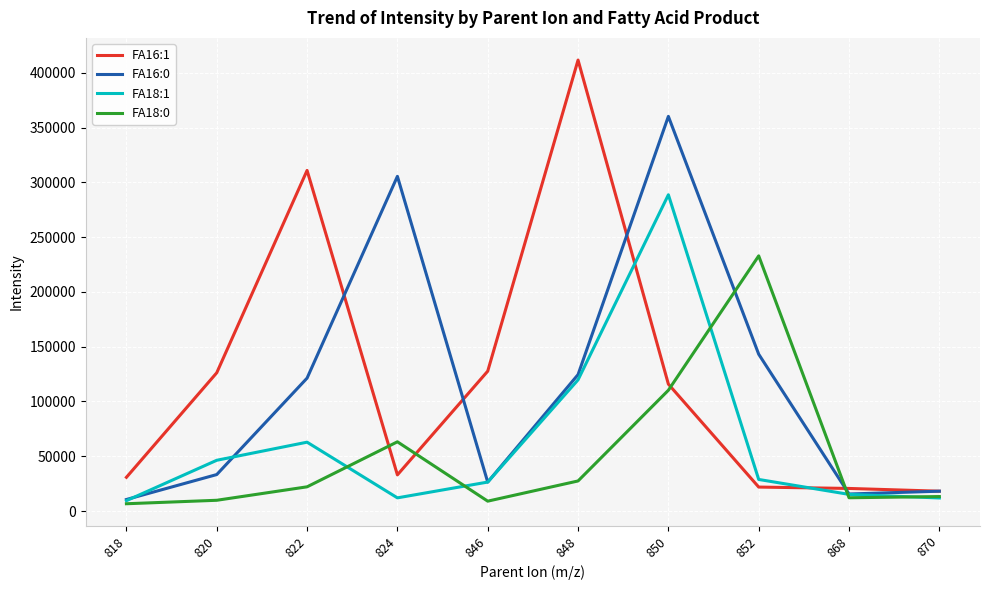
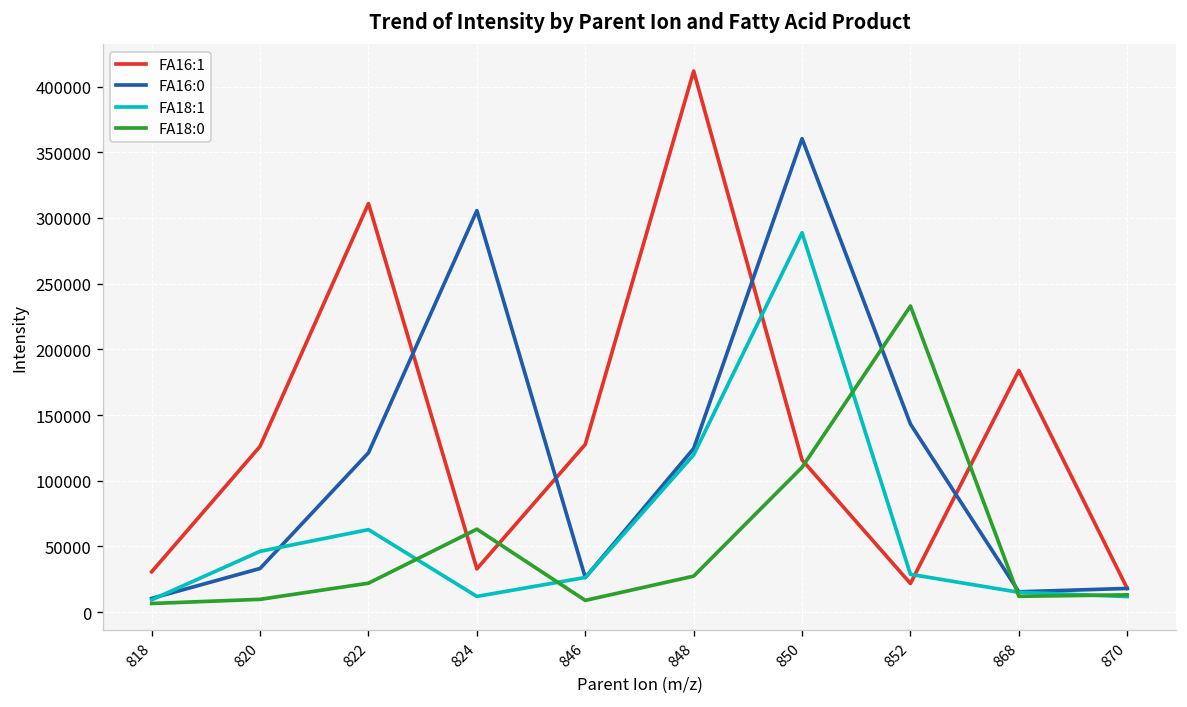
  {
    "FA16:1": {
      "818": 31000,
      "820": 126000,
      "822": 311000,
      "824": 33000,
      "846": 128000,
      "848": 412000,
      "850": 116000,
      "852": 22000,
-     "868": 21000
+     "868": 184000
    },
    "FA16:0": {
      "820": 33000,
      "822": 121000,
      "824": 306000,
      "848": 125000,
      "850": 360000,
      "852": 143000
    },
    "FA18:1": {
      "820": 46000,
      "822": 63000,
      "824": 12000,
      "848": 120000,
      "850": 289000,
      "852": 29000
    },
    "FA18:0": {
      "818": 7000,
      "820": 10000,
      "822": 22000,
      "824": 63000,
      "846": 9000,
      "848": 27000,
      "850": 110000,
      "852": 233000,
      "868": 12000
    }
  }
